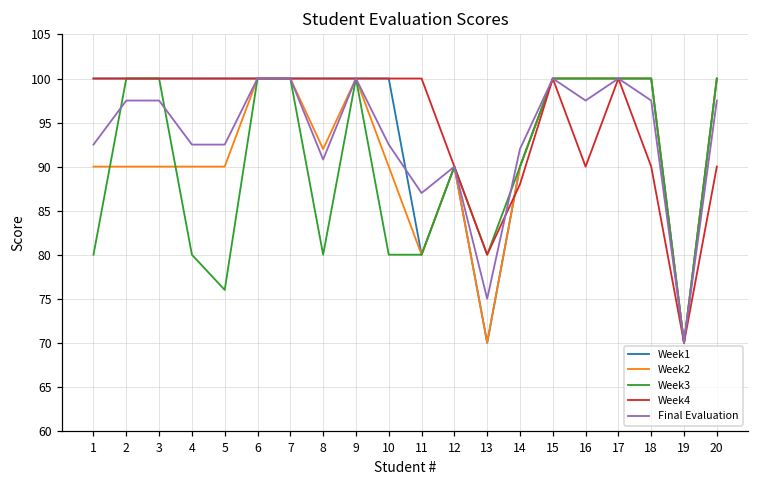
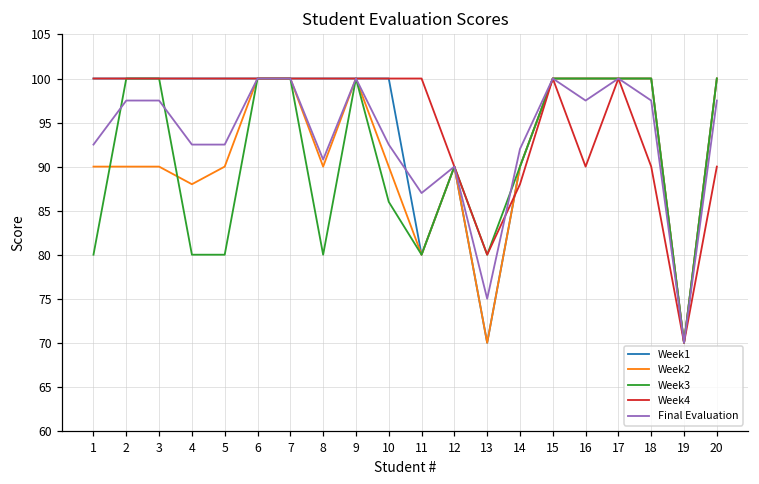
  {
    "Week2": {
      "1": 90,
      "2": 90,
      "3": 90,
-     "4": 90,
+     "4": 88,
      "5": 90,
-     "8": 92,
+     "8": 90,
      "10": 90
    },
    "Week3": {
      "1": 80,
      "4": 80,
-     "5": 76,
+     "5": 80,
      "8": 80,
-     "10": 80
+     "10": 86
    },
    "Week4": {
      "11": 100,
      "14": 88,
      "16": 90,
      "18": 90,
      "20": 90
    },
    "Final Evaluation": {
      "1": 93,
      "2": 98,
      "3": 98,
      "4": 93,
      "5": 93,
      "8": 91,
      "10": 93,
      "11": 87,
      "13": 75,
      "14": 92,
      "16": 98,
      "18": 98,
      "20": 98
    }
  }
